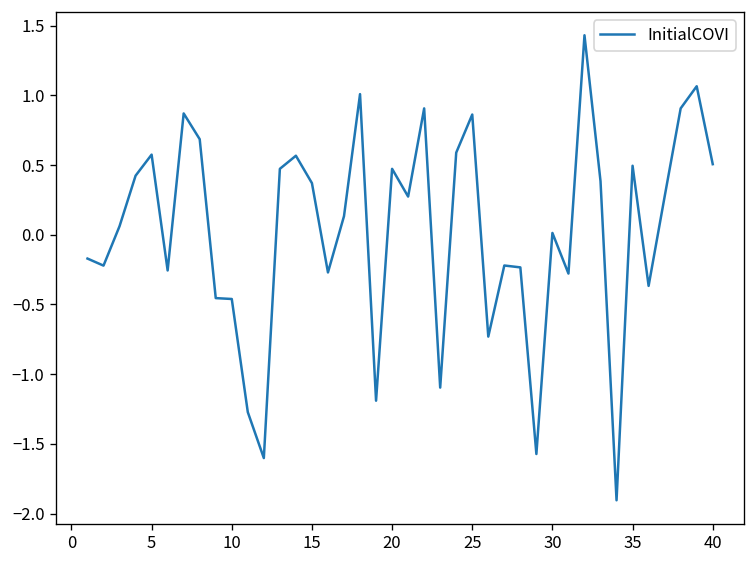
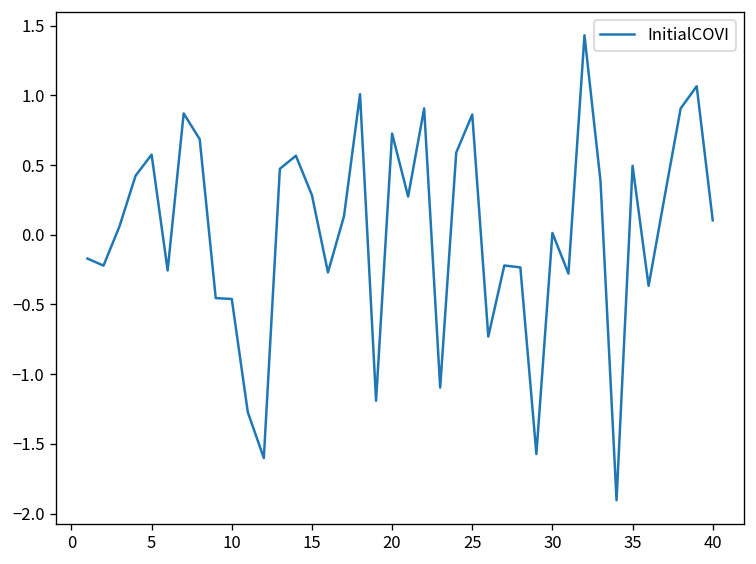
  {
    "5": 0.57,
    "10": -0.46,
-   "15": 0.37,
-   "20": 0.47,
+   "15": 0.28,
+   "20": 0.73,
    "25": 0.86,
    "30": 0.01,
    "35": 0.50,
-   "40": 0.51
+   "40": 0.10
  }
